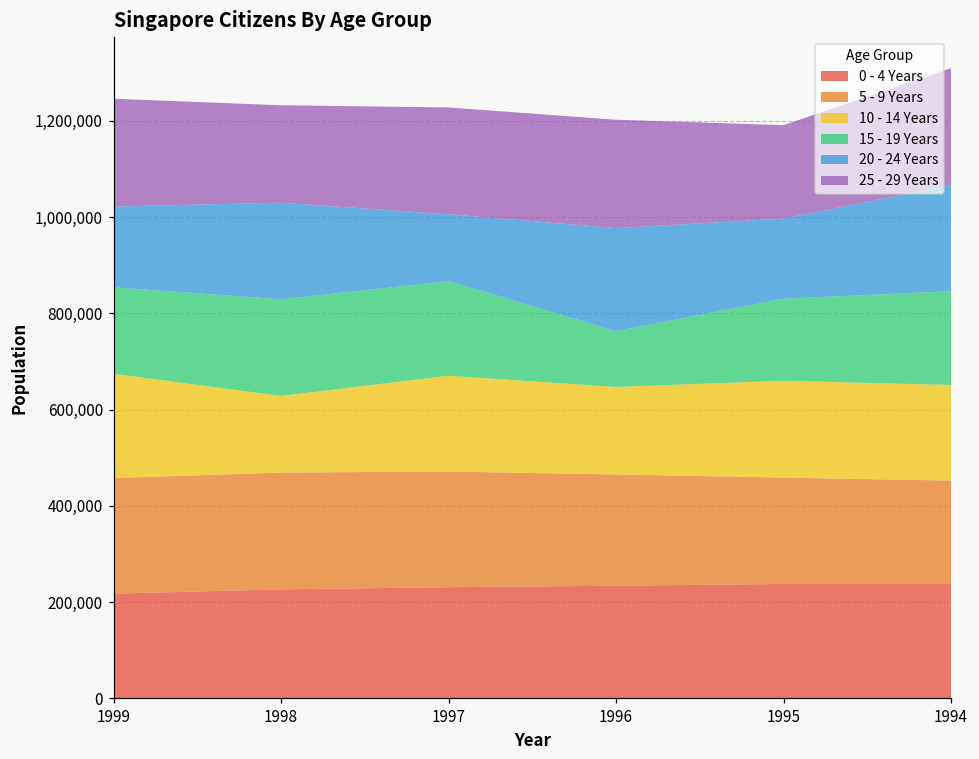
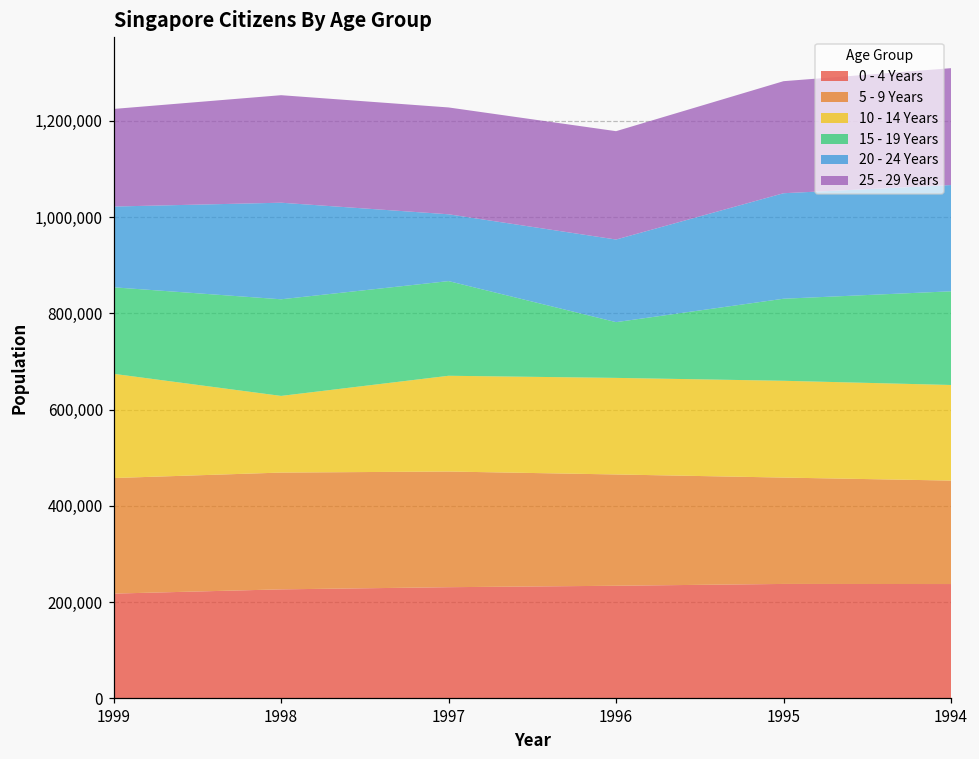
  {
    "10 - 14 Years": {
      "1999": "220,000",
      "1998": "160,000",
      "1997": "200,000",
-     "1996": "180,000",
+     "1996": "200,000",
      "1995": "200,000",
      "1994": "200,000"
    },
    "15 - 19 Years": {
      "1999": "180,000",
      "1998": "200,000",
      "1997": "200,000",
      "1996": "120,000",
      "1995": "170,000",
      "1994": "190,000"
    },
    "20 - 24 Years": {
      "1999": "170,000",
      "1998": "200,000",
      "1997": "140,000",
-     "1996": "210,000",
-     "1995": "170,000",
+     "1996": "170,000",
+     "1995": "220,000",
      "1994": "220,000"
    },
    "25 - 29 Years": {
-     "1999": "220,000",
-     "1998": "200,000",
+     "1999": "200,000",
+     "1998": "220,000",
      "1997": "220,000",
      "1996": "230,000",
-     "1995": "190,000",
+     "1995": "230,000",
      "1994": "240,000"
    }
  }
